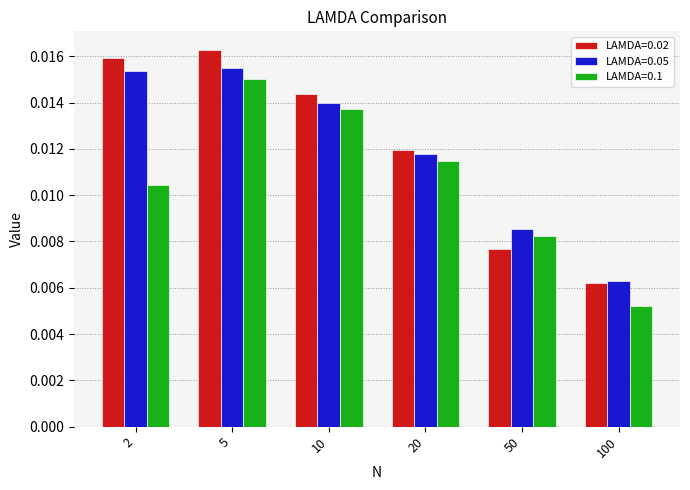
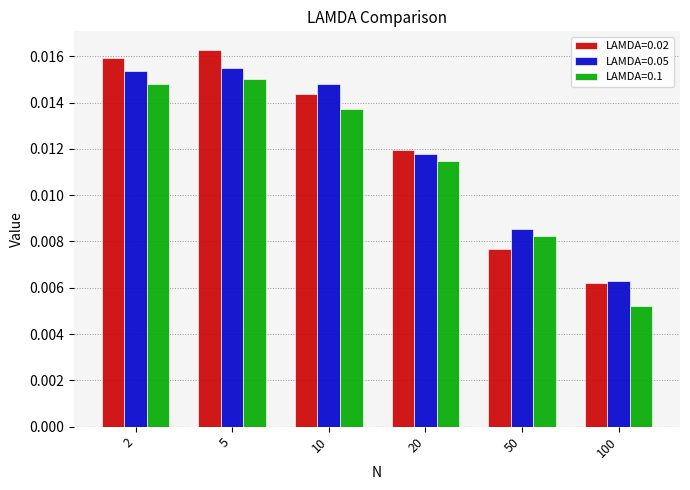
  {
    "LAMDA=0.02": {
      "2": 0.0159,
      "5": 0.0163,
      "10": 0.0144,
      "20": 0.0120,
      "50": 0.0077,
      "100": 0.0062
    },
    "LAMDA=0.05": {
      "2": 0.0154,
      "5": 0.0155,
-     "10": 0.0140,
+     "10": 0.0148,
      "20": 0.0118,
      "50": 0.0085,
      "100": 0.0063
    },
    "LAMDA=0.1": {
-     "2": 0.0105,
+     "2": 0.0148,
      "5": 0.0150,
      "10": 0.0137,
      "20": 0.0115,
      "50": 0.0082,
      "100": 0.0052
    }
  }
